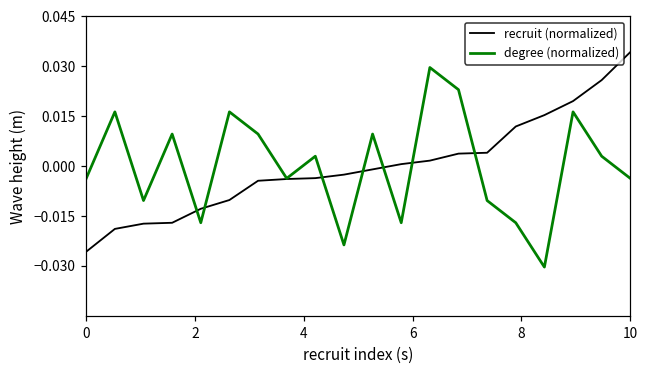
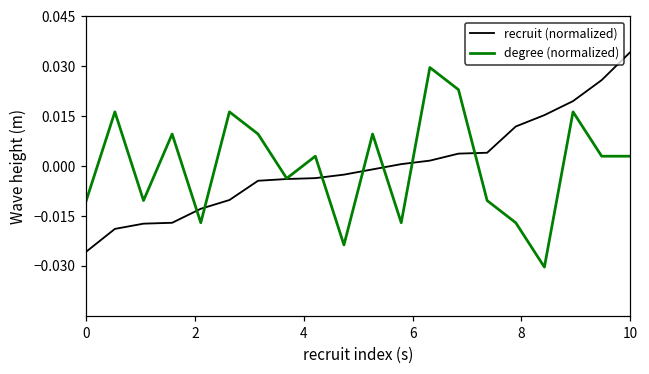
  {
    "recruit (normalized)": {
      "0": -0.026,
      "10": 0.034
    },
    "degree (normalized)": {
-     "0": -0.004,
-     "10": -0.004
+     "0": -0.010,
+     "10": 0.003
    }
  }
